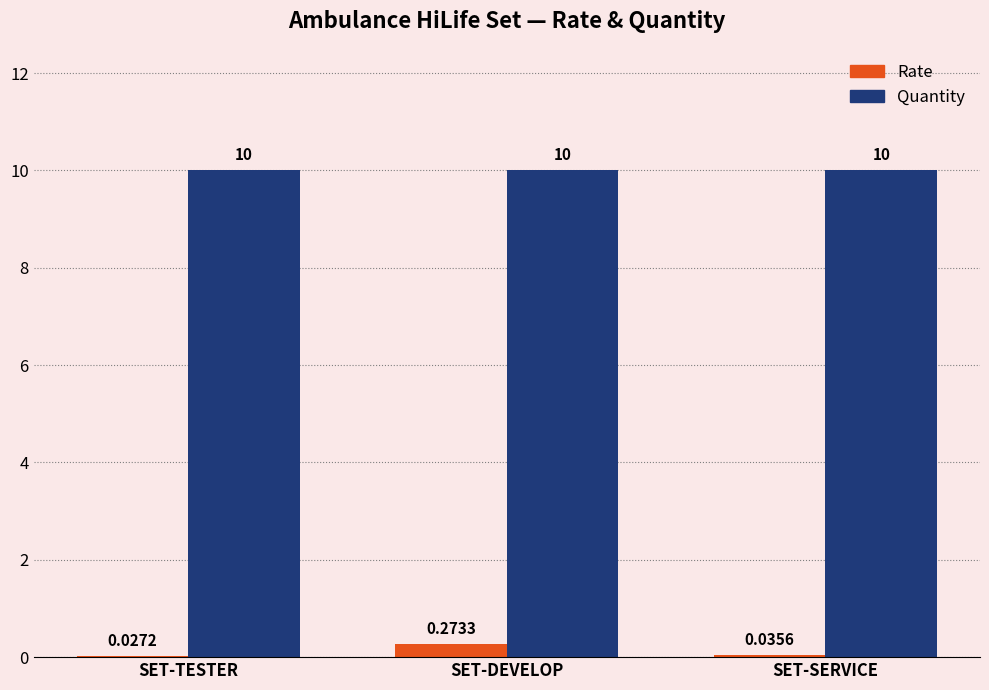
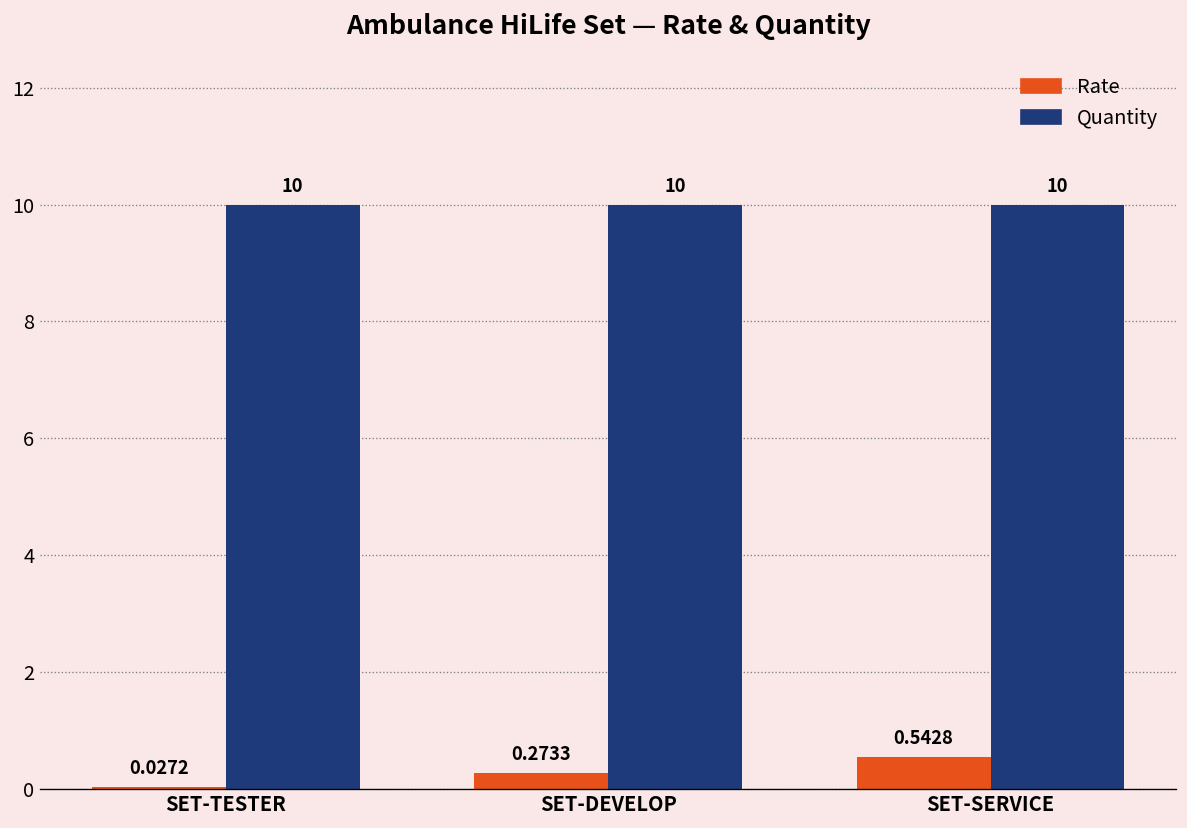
  {
    "Rate": {
      "SET-TESTER": 0.0272,
      "SET-DEVELOP": 0.2733,
-     "SET-SERVICE": 0.0356
+     "SET-SERVICE": 0.5428
    },
    "Quantity": {
      "SET-TESTER": 10,
      "SET-DEVELOP": 10,
      "SET-SERVICE": 10
    }
  }
